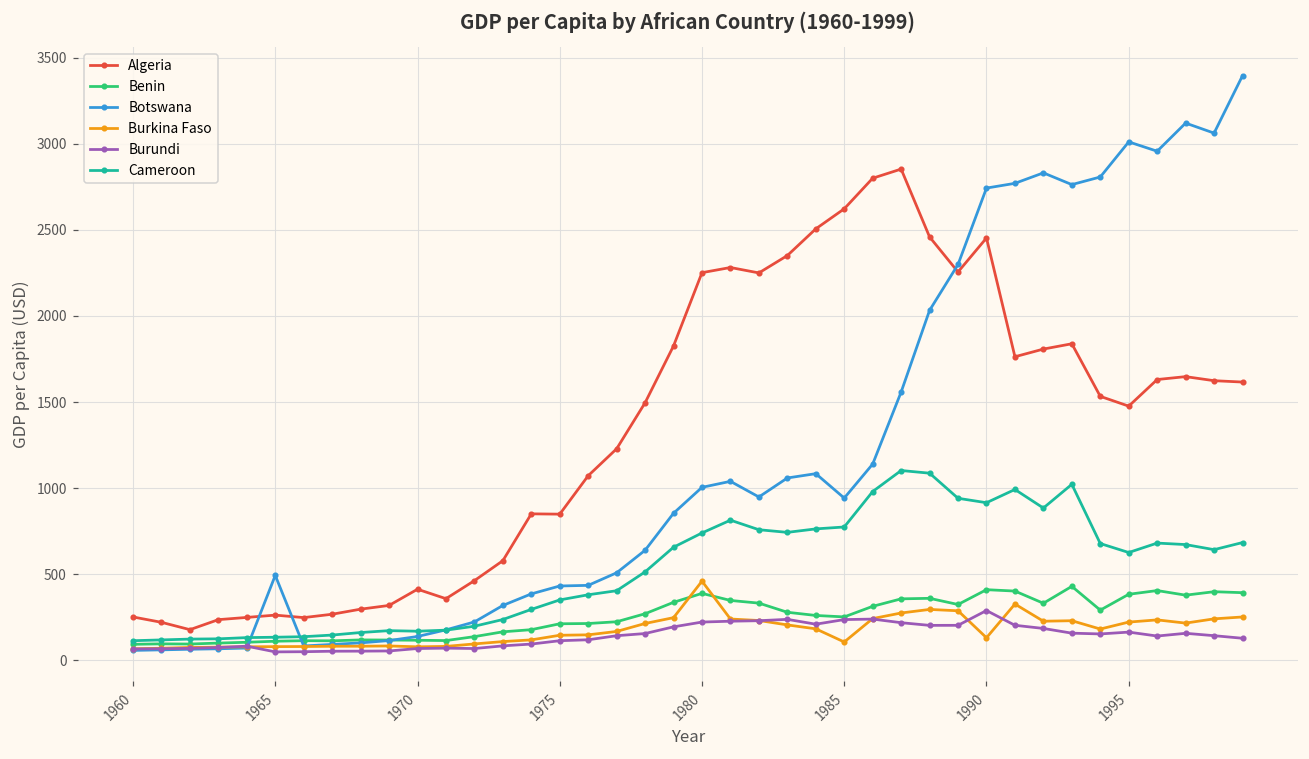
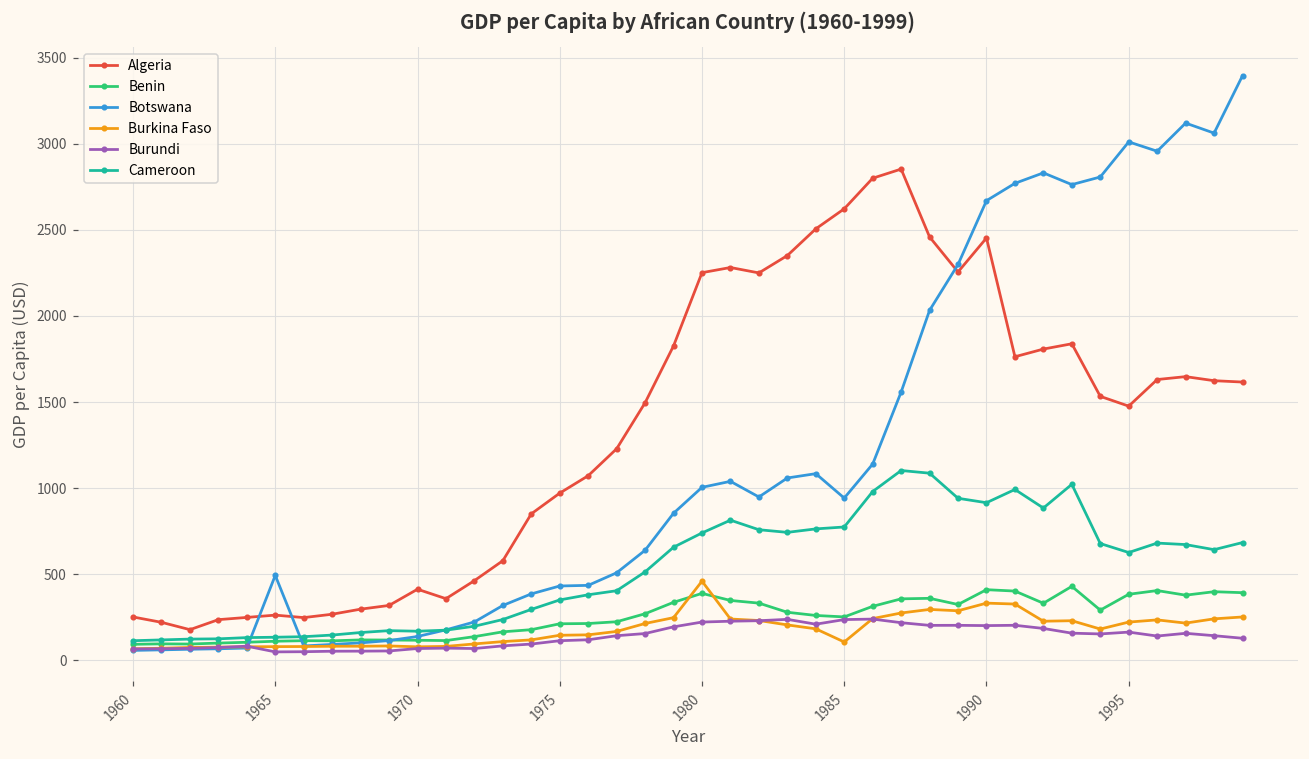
  {
    "Algeria": {
      "1960": 250,
      "1965": 260,
      "1970": 410,
-     "1975": 850,
+     "1975": 970,
      "1980": 2250,
      "1985": 2620,
      "1990": 2450,
      "1995": 1480
    },
    "Botswana": {
      "1965": 490,
      "1970": 140,
      "1975": 430,
      "1980": 1000,
      "1985": 940,
-     "1990": 2740,
+     "1990": 2670,
      "1995": 3010
    },
    "Burkina Faso": {
      "1965": 80,
      "1975": 150,
      "1980": 460,
      "1985": 110,
-     "1990": 130,
+     "1990": 330,
      "1995": 220
    },
    "Burundi": {
      "1965": 50,
      "1975": 110,
      "1980": 220,
-     "1990": 290,
+     "1990": 200,
      "1995": 160
    }
  }
